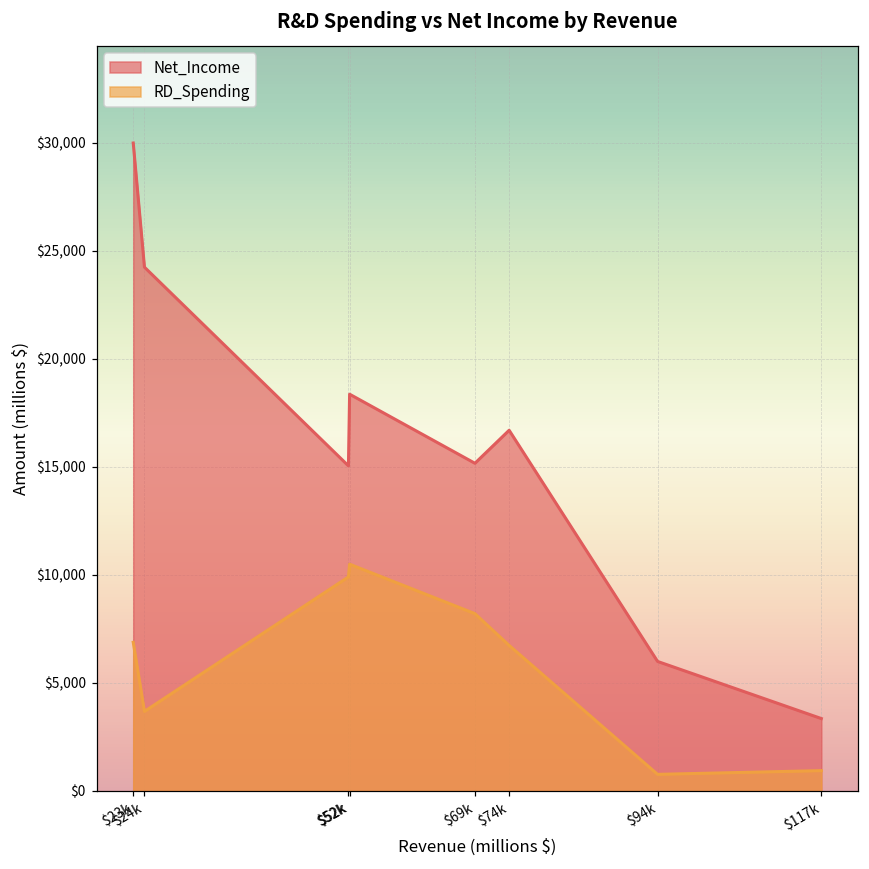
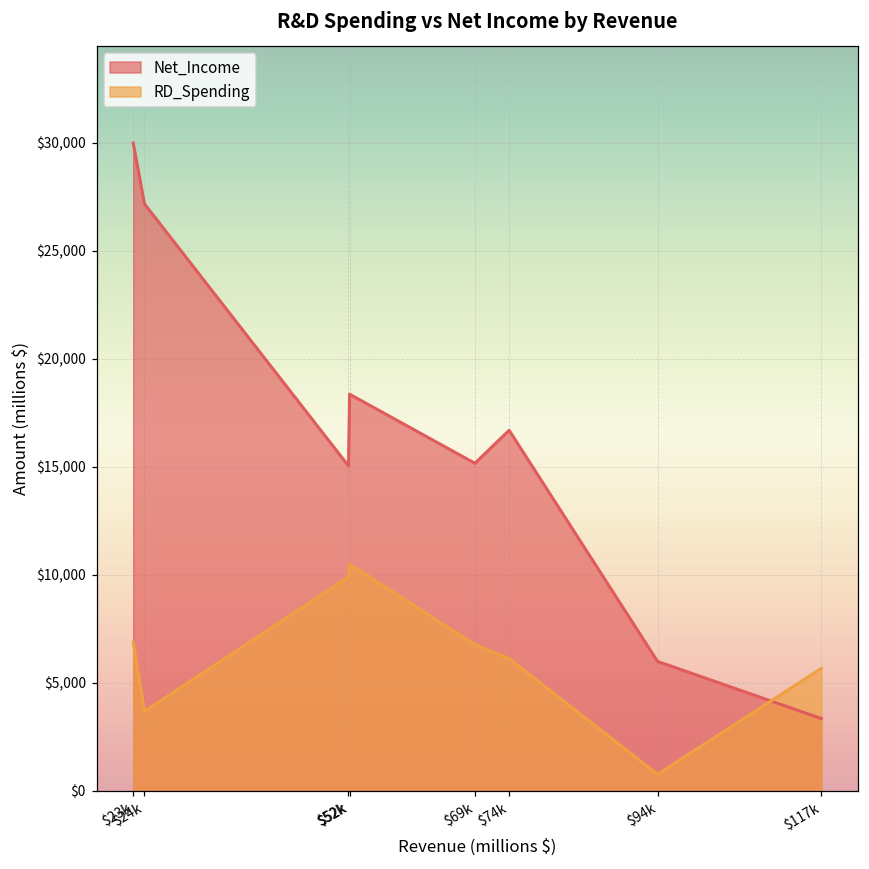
  {
    "Net_Income": {
      "$23k": "$30,000",
-     "$24k": "$24,300",
+     "$24k": "$27,200",
      "$69k": "$15,200",
      "$74k": "$16,700",
      "$94k": "$6,000",
      "$117k": "$3,400"
    },
    "RD_Spending": {
      "$23k": "$6,900",
      "$24k": "$3,700",
-     "$69k": "$8,200",
-     "$74k": "$6,700",
+     "$69k": "$6,800",
+     "$74k": "$6,100",
      "$94k": "$800",
-     "$117k": "$900"
+     "$117k": "$5,700"
    }
  }
